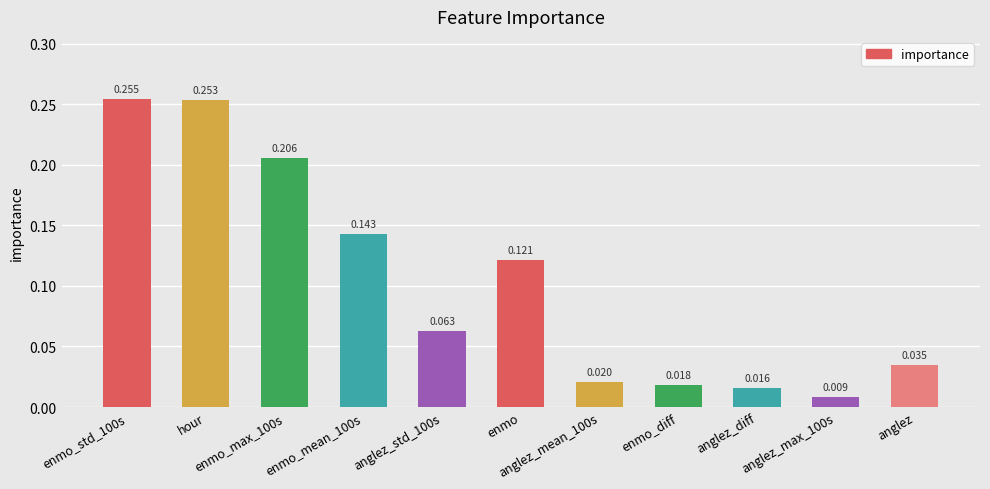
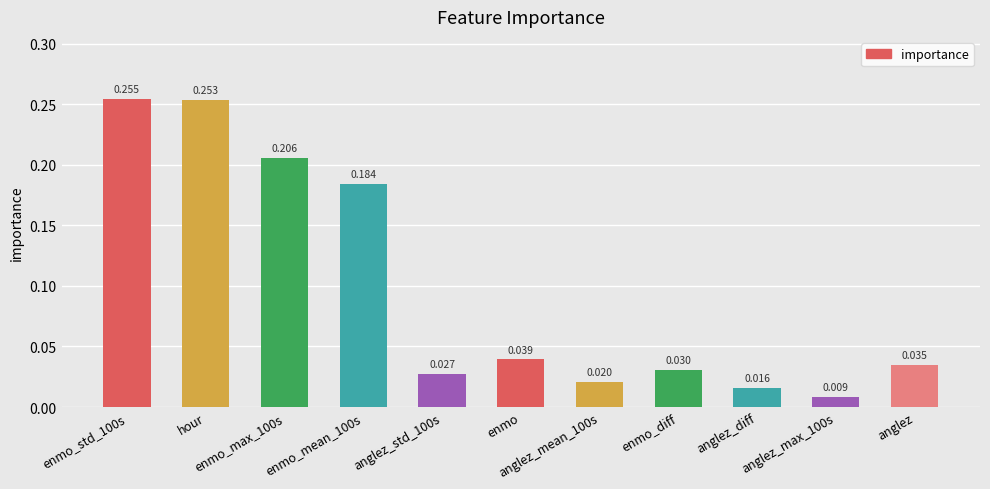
  {
    "enmo_std_100s": 0.255,
    "hour": 0.253,
    "enmo_max_100s": 0.206,
-   "enmo_mean_100s": 0.143,
-   "anglez_std_100s": 0.063,
-   "enmo": 0.121,
+   "enmo_mean_100s": 0.184,
+   "anglez_std_100s": 0.027,
+   "enmo": 0.039,
    "anglez_mean_100s": 0.020,
-   "enmo_diff": 0.018,
+   "enmo_diff": 0.030,
    "anglez_diff": 0.016,
    "anglez_max_100s": 0.009,
    "anglez": 0.035
  }
